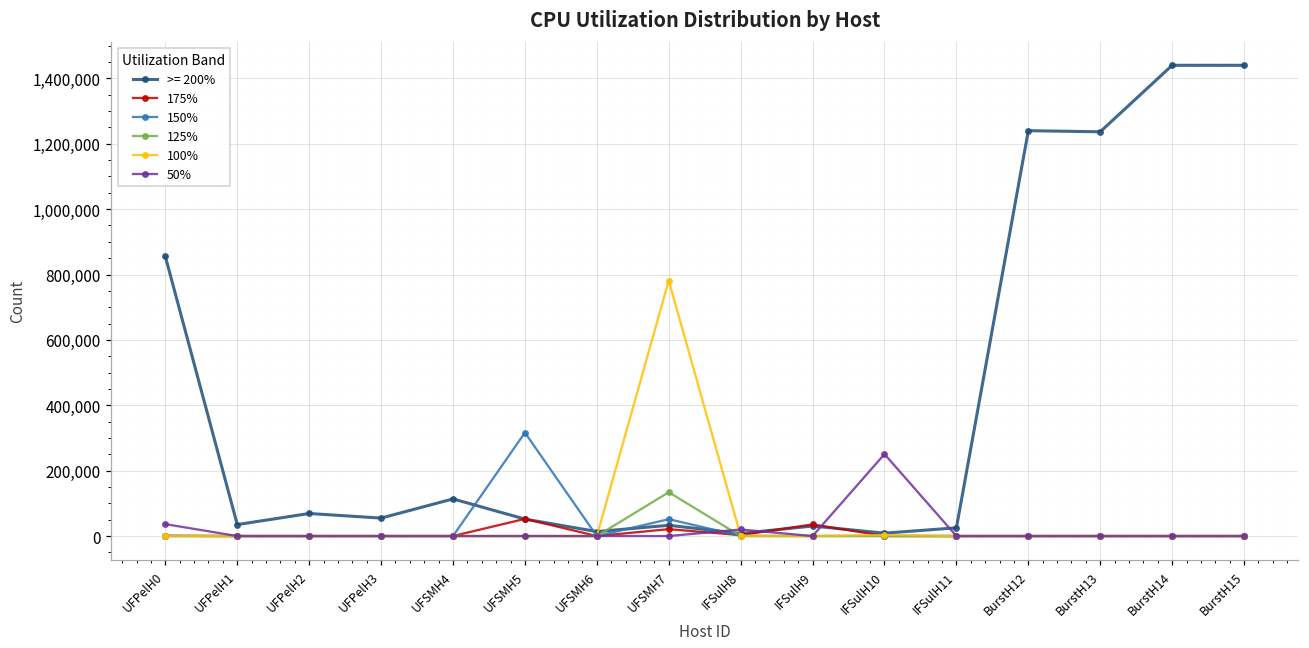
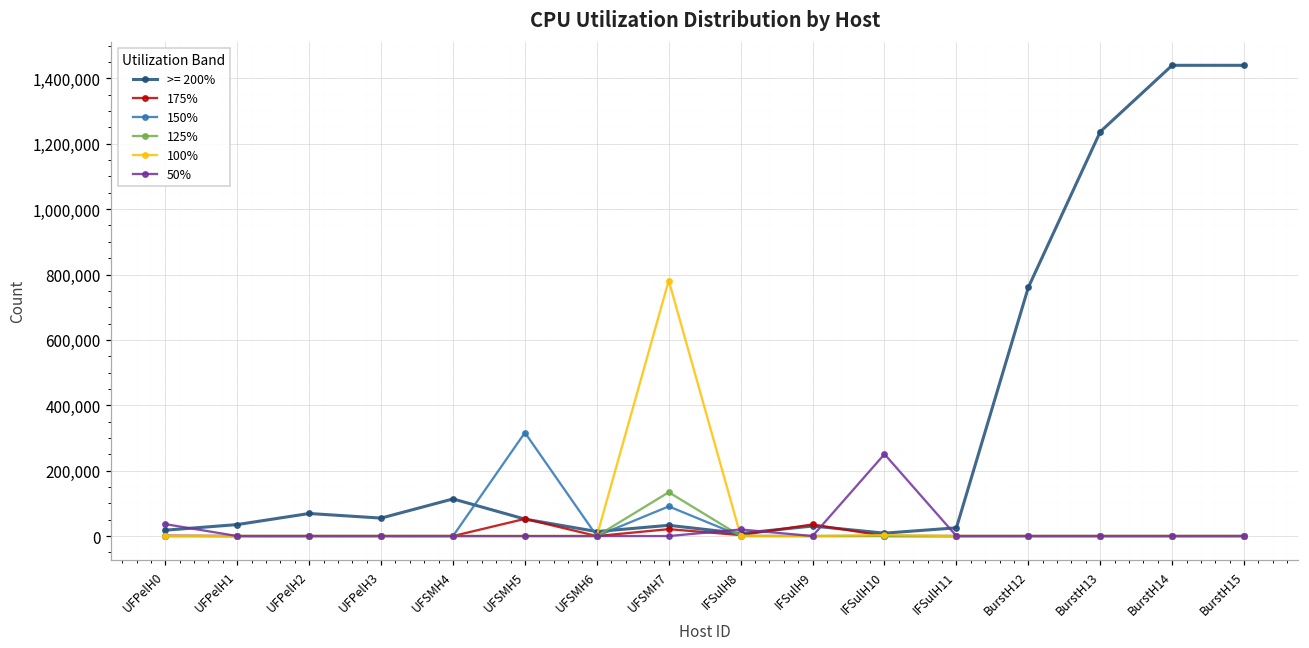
  {
    ">= 200%": {
-     "UFPelH0": "860,000",
+     "UFPelH0": "20,000",
      "UFPelH1": "40,000",
      "UFPelH2": "70,000",
      "UFPelH3": "50,000",
      "UFSMH4": "110,000",
      "UFSMH6": "10,000",
      "UFSMH7": "30,000",
      "IFSulH11": "30,000",
-     "BurstH12": "1,240,000",
+     "BurstH12": "760,000",
      "BurstH13": "1,240,000",
      "BurstH14": "1,440,000",
      "BurstH15": "1,440,000"
    },
    "175%": {
      "UFSMH7": "20,000"
    },
    "150%": {
      "UFSMH5": "320,000",
-     "UFSMH7": "50,000"
+     "UFSMH7": "90,000"
    },
    "125%": {
      "UFSMH7": "130,000"
    },
    "100%": {
      "UFSMH7": "780,000"
    },
    "50%": {
      "UFPelH0": "40,000",
      "UFSMH7": "0",
      "IFSulH8": "20,000",
      "IFSulH10": "250,000"
    }
  }
